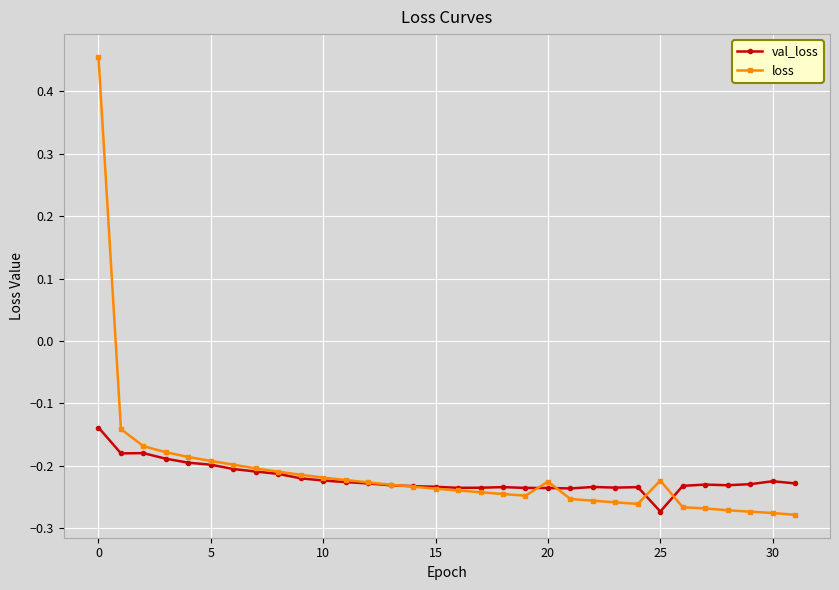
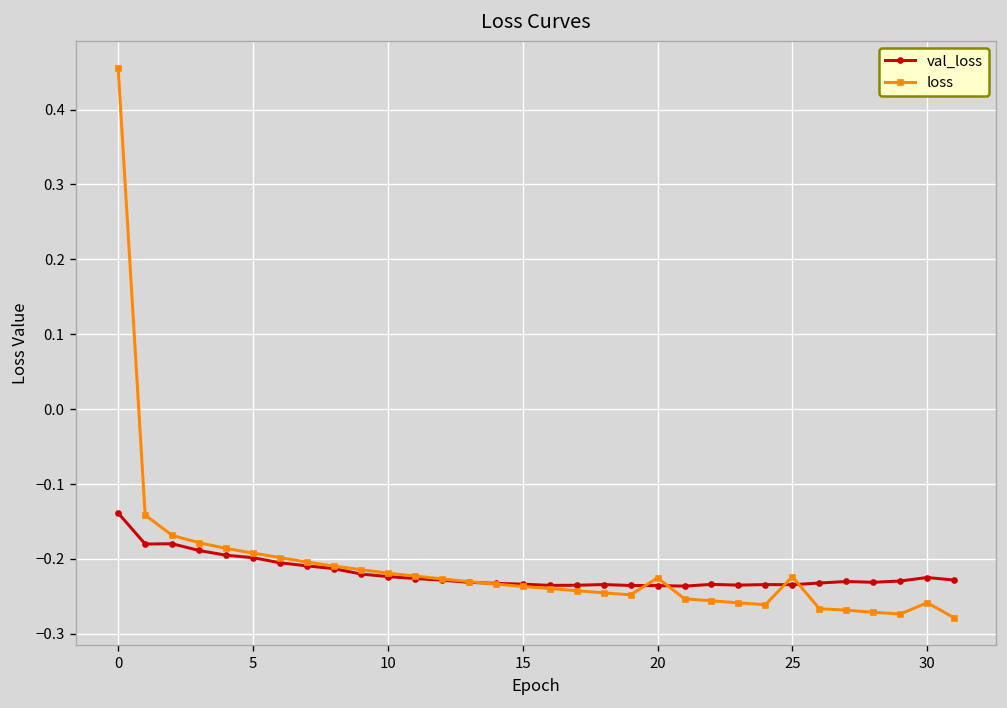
  {
    "val_loss": {
      "0": -0.14,
      "5": -0.20,
      "10": -0.22,
      "20": -0.24,
-     "25": -0.27,
+     "25": -0.23,
      "30": -0.22
    },
    "loss": {
      "0": 0.45,
      "5": -0.19,
      "10": -0.22,
      "20": -0.23,
      "25": -0.22,
-     "30": -0.28
+     "30": -0.26
    }
  }
